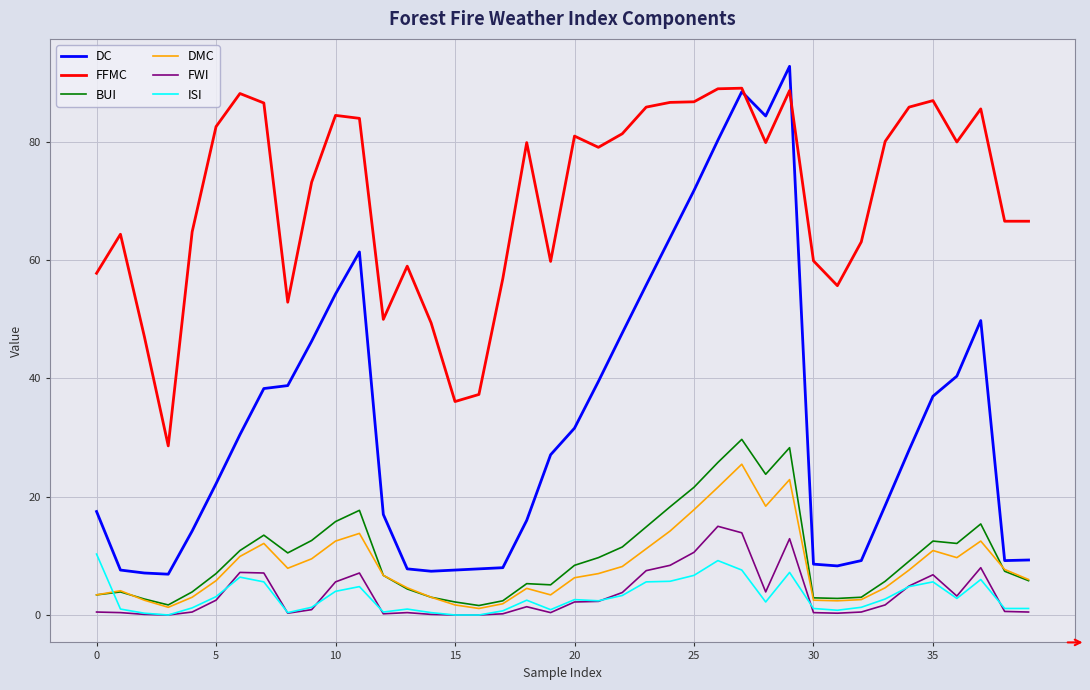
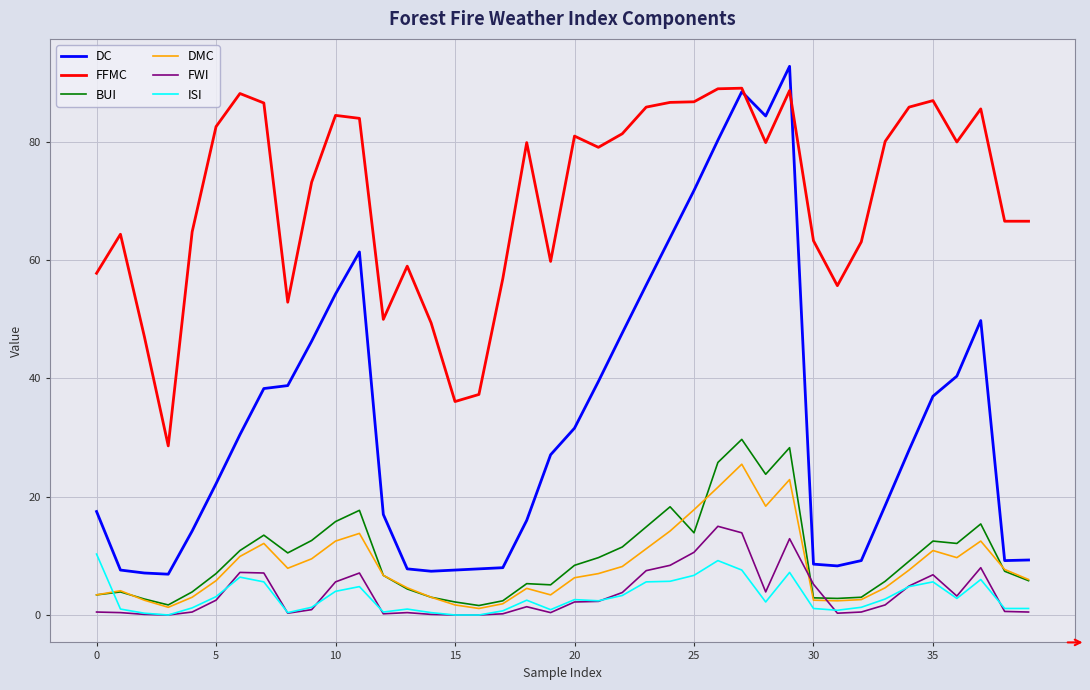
  {
    "DC": {
      "0": 18,
      "5": 22,
      "10": 54,
      "15": 8,
      "20": 32,
      "25": 72,
      "30": 9,
      "35": 37
    },
    "FFMC": {
      "0": 58,
      "5": 83,
      "10": 85,
      "15": 36,
      "20": 81,
      "25": 87,
-     "30": 60,
+     "30": 63,
      "35": 87
    },
    "BUI": {
      "5": 7,
      "10": 16,
      "15": 2,
      "20": 8,
-     "25": 22,
+     "25": 14,
      "35": 13
    },
    "DMC": {
      "5": 6,
      "10": 13,
      "15": 2,
      "20": 6,
      "25": 18,
      "35": 11
    },
    "FWI": {
      "0": 1,
      "5": 3,
      "10": 6,
      "25": 11,
-     "30": 0,
+     "30": 5,
      "35": 7
    },
    "ISI": {
      "0": 10,
      "5": 3,
      "10": 4,
      "25": 7,
      "30": 1,
      "35": 6
    }
  }
